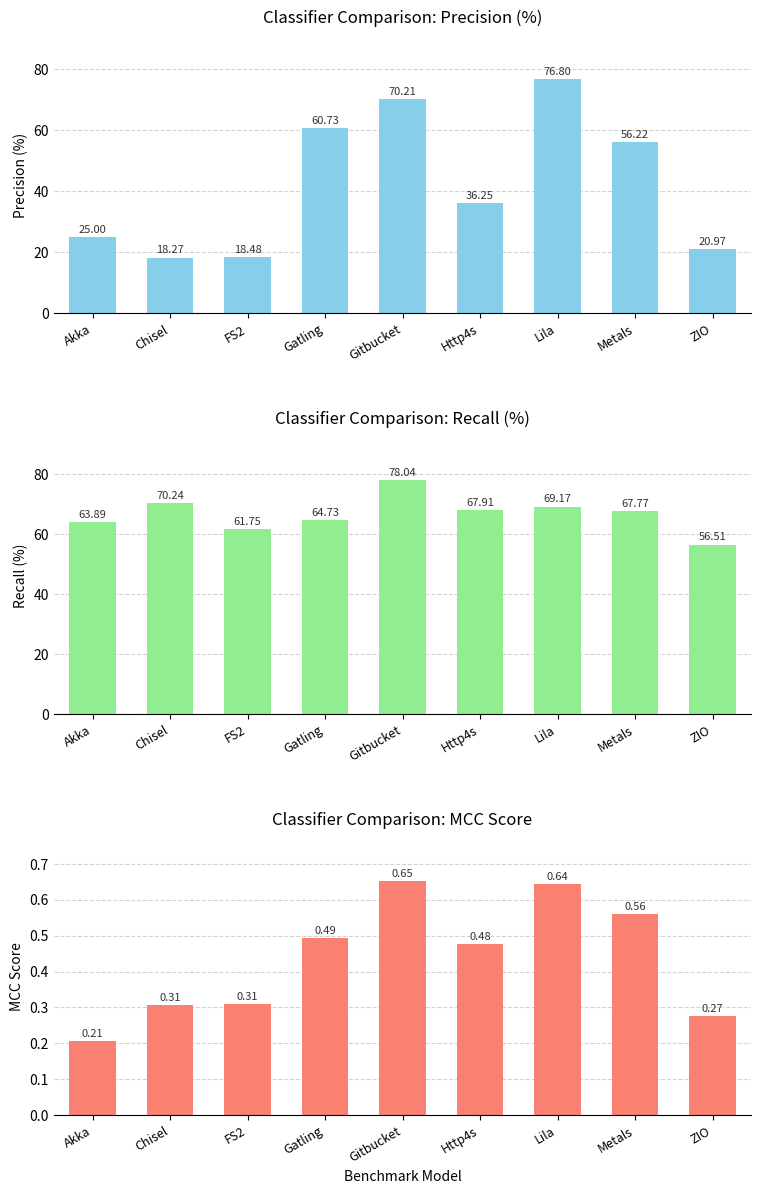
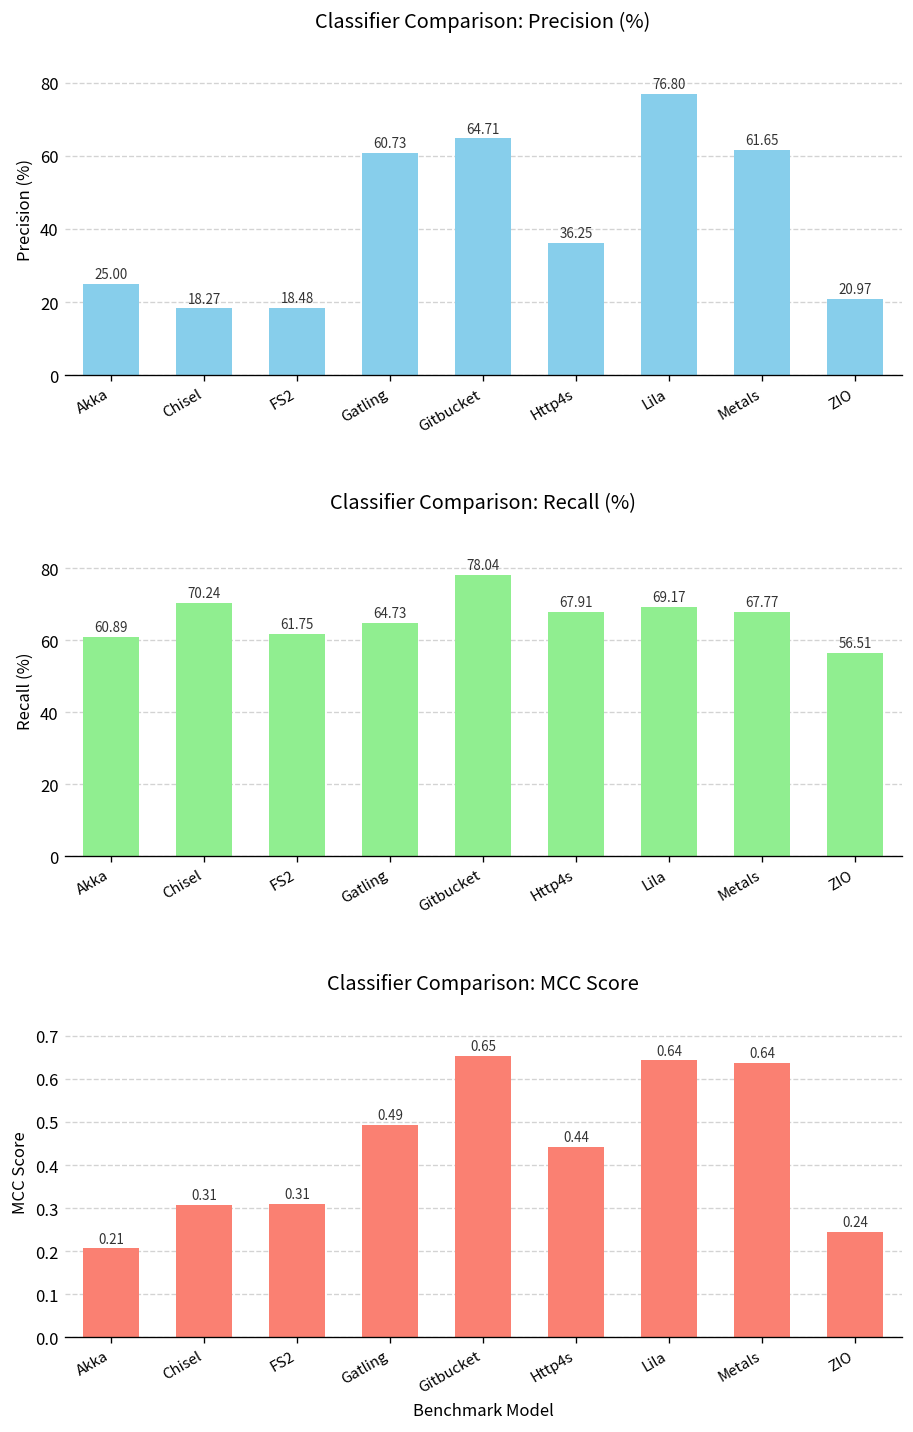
  {
    "Classifier Comparison: Precision (%)": {
      "Akka": 25.00,
      "Chisel": 18.27,
      "FS2": 18.48,
      "Gatling": 60.73,
-     "Gitbucket": 70.21,
+     "Gitbucket": 64.71,
      "Http4s": 36.25,
      "Lila": 76.80,
-     "Metals": 56.22,
+     "Metals": 61.65,
      "ZIO": 20.97
    },
    "Classifier Comparison: Recall (%)": {
-     "Akka": 63.89,
+     "Akka": 60.89,
      "Chisel": 70.24,
      "FS2": 61.75,
      "Gatling": 64.73,
      "Gitbucket": 78.04,
      "Http4s": 67.91,
      "Lila": 69.17,
      "Metals": 67.77,
      "ZIO": 56.51
    },
    "Classifier Comparison: MCC Score": {
      "Akka": 0.21,
      "Chisel": 0.31,
      "FS2": 0.31,
      "Gatling": 0.49,
      "Gitbucket": 0.65,
-     "Http4s": 0.48,
+     "Http4s": 0.44,
      "Lila": 0.64,
-     "Metals": 0.56,
-     "ZIO": 0.27
+     "Metals": 0.64,
+     "ZIO": 0.24
    }
  }
